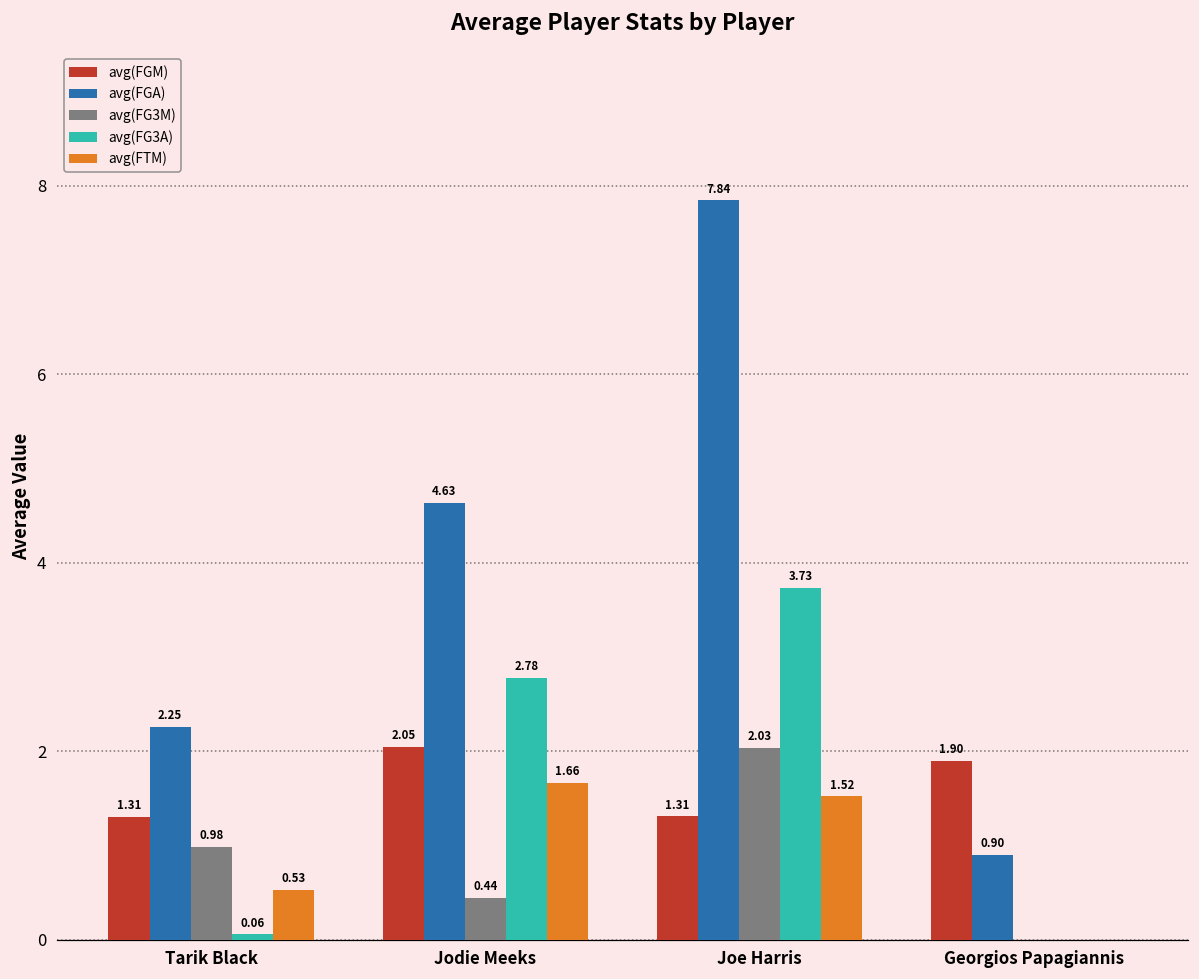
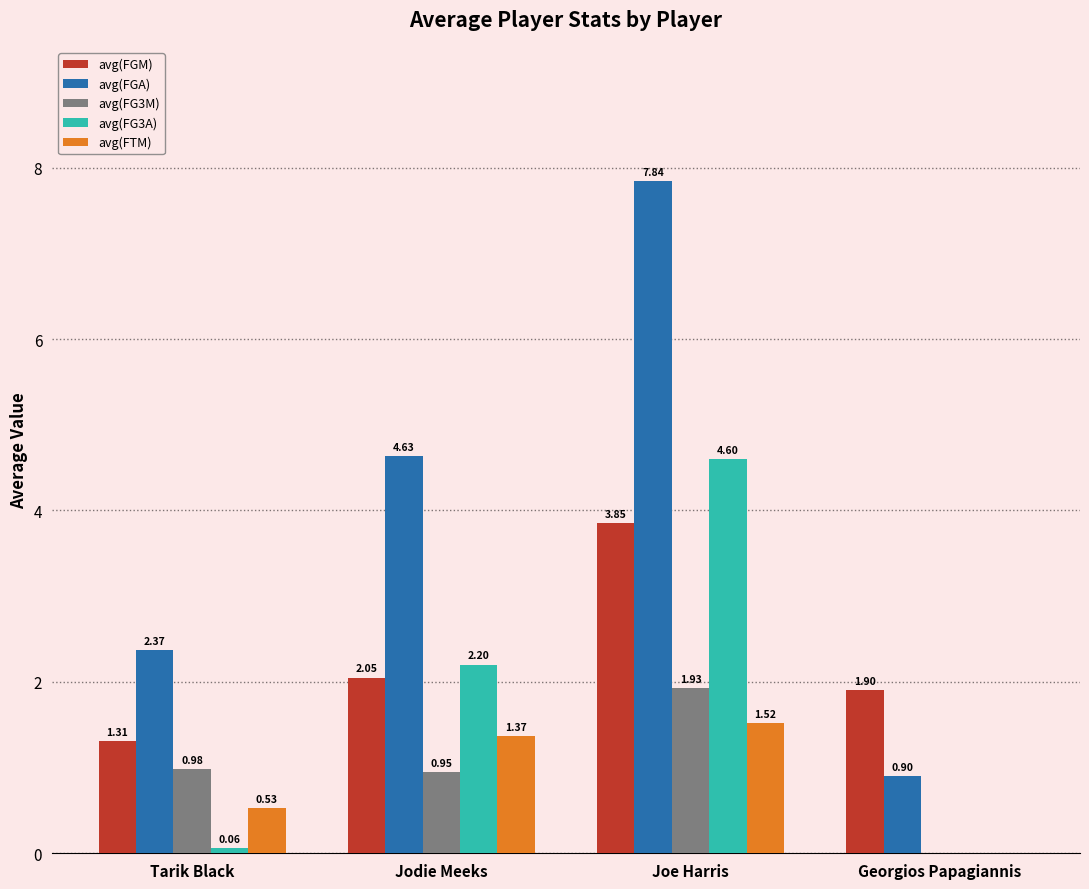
  {
    "avg(FGM)": {
      "Tarik Black": 1.31,
      "Jodie Meeks": 2.05,
-     "Joe Harris": 1.31,
+     "Joe Harris": 3.85,
      "Georgios Papagiannis": 1.90
    },
    "avg(FGA)": {
-     "Tarik Black": 2.25,
+     "Tarik Black": 2.37,
      "Jodie Meeks": 4.63,
      "Joe Harris": 7.84,
      "Georgios Papagiannis": 0.90
    },
    "avg(FG3M)": {
      "Tarik Black": 0.98,
-     "Jodie Meeks": 0.44,
-     "Joe Harris": 2.03
+     "Jodie Meeks": 0.95,
+     "Joe Harris": 1.93
    },
    "avg(FG3A)": {
      "Tarik Black": 0.06,
-     "Jodie Meeks": 2.78,
-     "Joe Harris": 3.73
+     "Jodie Meeks": 2.20,
+     "Joe Harris": 4.60
    },
    "avg(FTM)": {
      "Tarik Black": 0.53,
-     "Jodie Meeks": 1.66,
+     "Jodie Meeks": 1.37,
      "Joe Harris": 1.52
    }
  }
